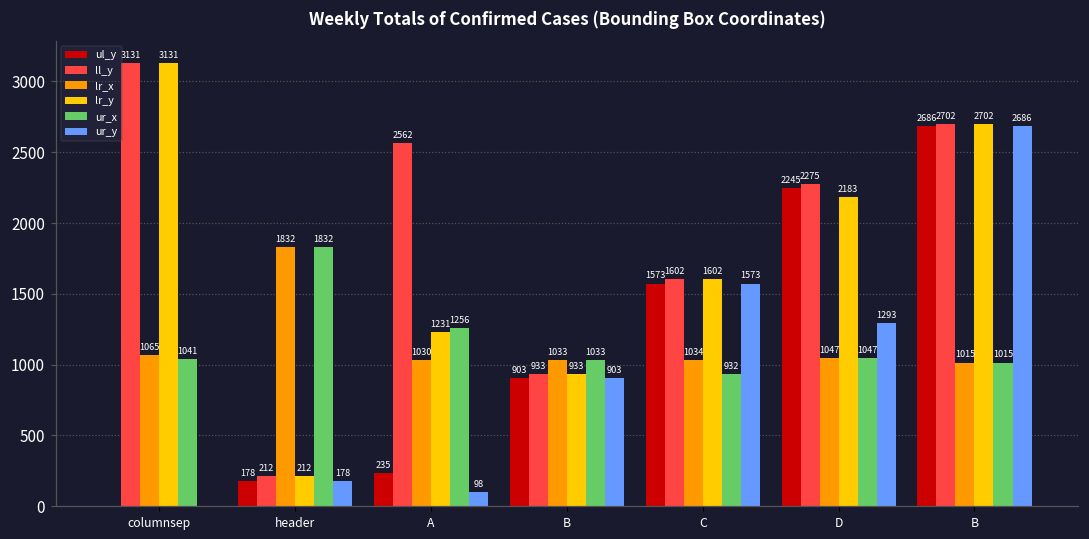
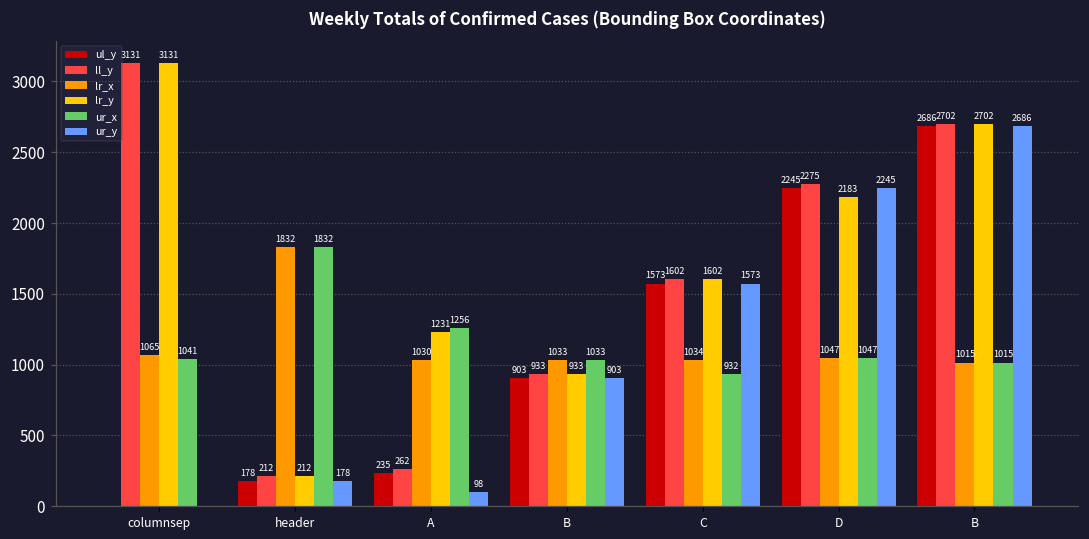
  {
    "ul_y": {
      "header": 178,
      "A": 235,
      "C": 1573,
      "D": 2245
    },
    "ll_y": {
      "header": 212,
-     "A": 2562,
+     "A": 262,
      "C": 1602,
      "D": 2275
    },
    "ur_x": {
      "columnsep": 1041,
      "header": 1832,
      "A": 1256,
      "C": 932,
      "D": 1047
    },
    "ur_y": {
      "header": 178,
      "A": 98,
      "C": 1573,
-     "D": 1293
+     "D": 2245
    }
  }
